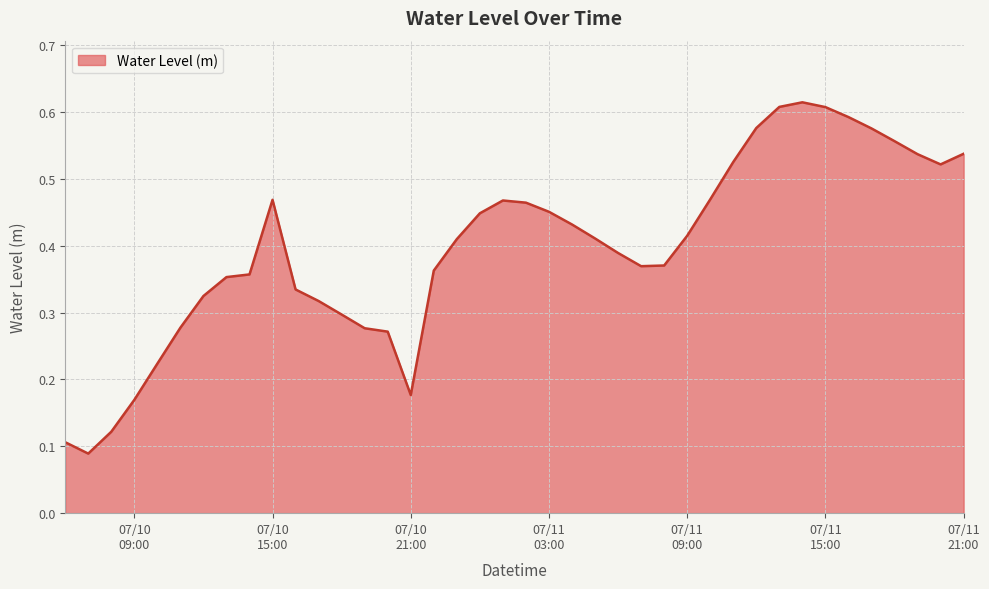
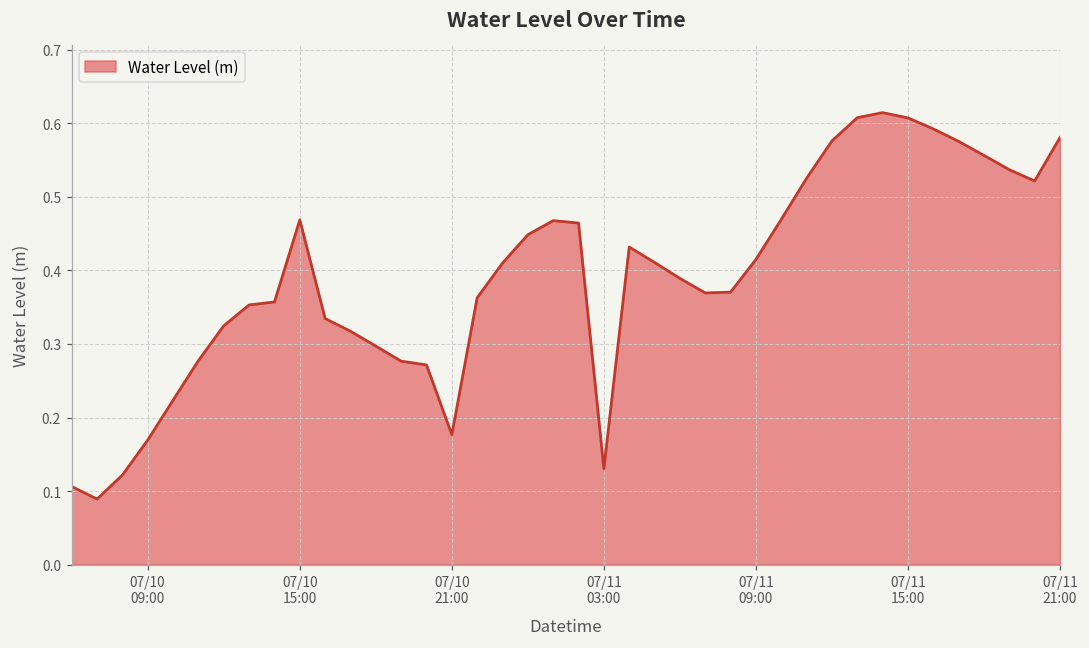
  {
    "07/10 09:00": 0.17,
    "07/10 15:00": 0.47,
    "07/10 21:00": 0.18,
-   "07/11 03:00": 0.45,
+   "07/11 03:00": 0.13,
    "07/11 09:00": 0.41,
    "07/11 15:00": 0.61,
-   "07/11 21:00": 0.54
+   "07/11 21:00": 0.58
  }
